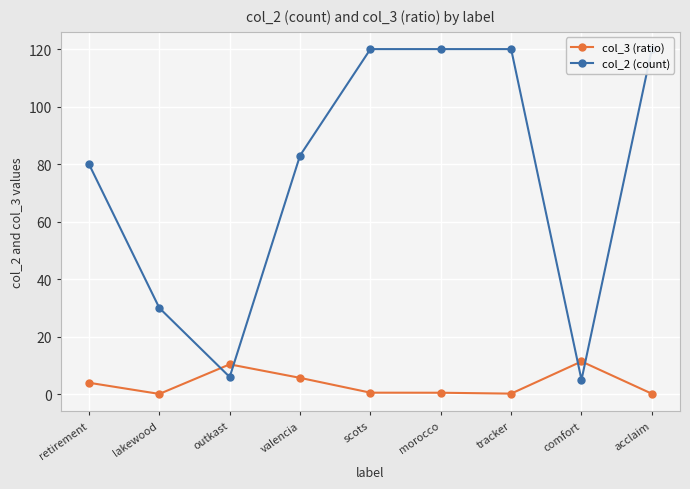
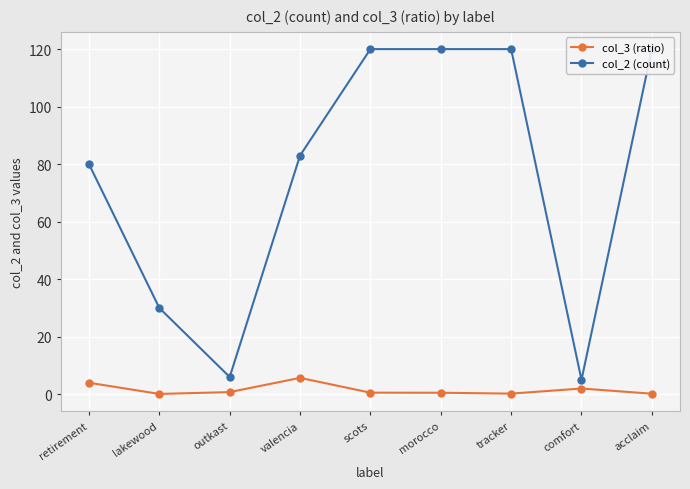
  {
    "col_3 (ratio)": {
      "retirement": 4,
      "lakewood": 0,
-     "outkast": 10,
+     "outkast": 1,
      "valencia": 6,
      "scots": 1,
      "morocco": 1,
      "tracker": 0,
-     "comfort": 11,
+     "comfort": 2,
      "acclaim": 0
    },
    "col_2 (count)": {
      "retirement": 80,
      "lakewood": 30,
      "outkast": 6,
      "valencia": 83,
      "scots": 120,
      "morocco": 120,
      "tracker": 120,
      "comfort": 5
    }
  }
